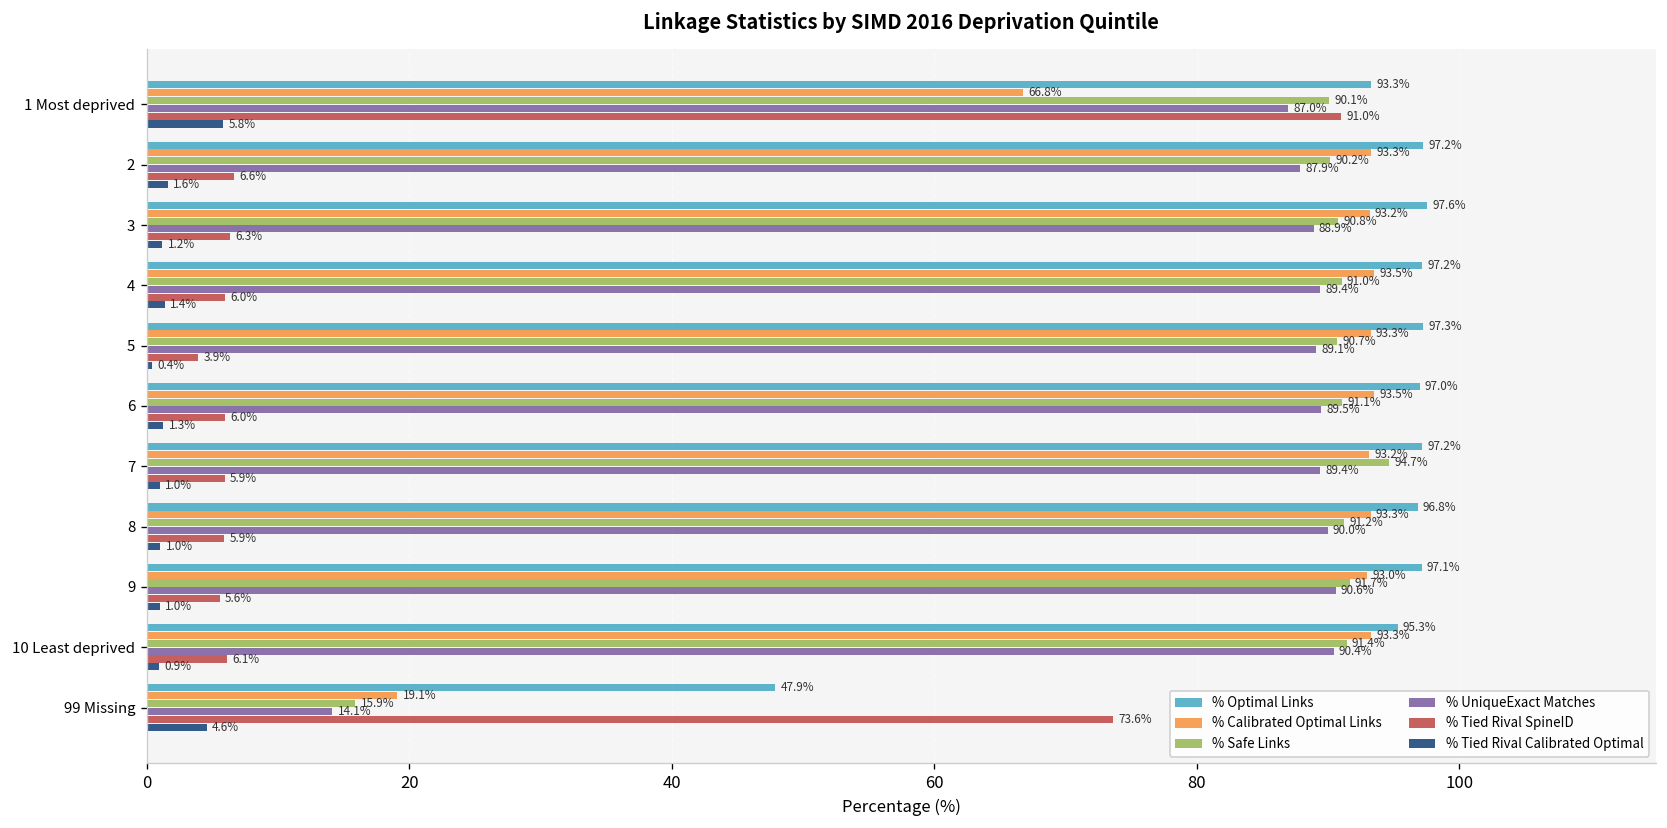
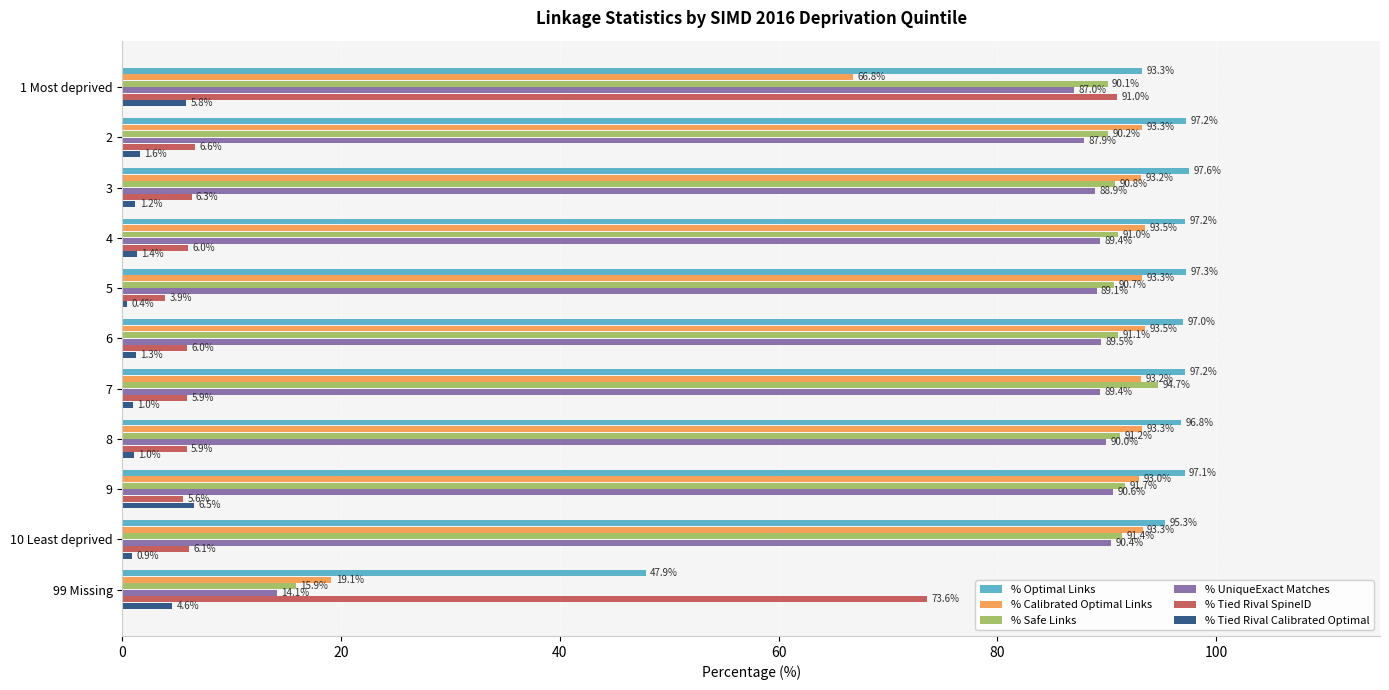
  {
    "% Optimal Links": {
      "1 Most deprived": "93.3%",
      "2": "97.2%",
      "3": "97.6%",
      "4": "97.2%",
      "5": "97.3%",
      "6": "97.0%",
      "7": "97.2%",
      "8": "96.8%",
      "9": "97.1%",
      "10 Least deprived": "95.3%",
      "99 Missing": "47.9%"
    },
    "% Calibrated Optimal Links": {
      "1 Most deprived": "66.8%",
      "2": "93.3%",
      "3": "93.2%",
      "4": "93.5%",
      "5": "93.3%",
      "6": "93.5%",
      "7": "93.2%",
      "8": "93.3%",
      "10 Least deprived": "93.3%",
      "99 Missing": "19.1%"
    },
    "% Safe Links": {
      "1 Most deprived": "90.1%",
      "2": "90.2%",
      "3": "90.8%",
      "4": "91.0%",
      "5": "90.7%",
      "6": "91.1%",
      "7": "94.7%",
      "99 Missing": "15.9%"
    },
    "% UniqueExact Matches": {
      "1 Most deprived": "87.0%",
      "2": "87.9%",
      "3": "88.9%",
      "4": "89.4%",
      "5": "89.1%",
      "6": "89.5%",
      "7": "89.4%",
      "99 Missing": "14.1%"
    },
    "% Tied Rival SpineID": {
      "1 Most deprived": "91.0%",
      "2": "6.6%",
      "3": "6.3%",
      "4": "6.0%",
      "5": "3.9%",
      "6": "6.0%",
      "7": "5.9%",
      "8": "5.9%",
      "9": "5.6%",
      "10 Least deprived": "6.1%",
      "99 Missing": "73.6%"
    },
    "% Tied Rival Calibrated Optimal": {
      "1 Most deprived": "5.8%",
      "2": "1.6%",
      "3": "1.2%",
      "4": "1.4%",
      "5": "0.4%",
      "6": "1.3%",
      "7": "1.0%",
      "8": "1.0%",
-     "9": "1.0%",
+     "9": "6.5%",
      "10 Least deprived": "0.9%",
      "99 Missing": "4.6%"
    }
  }
